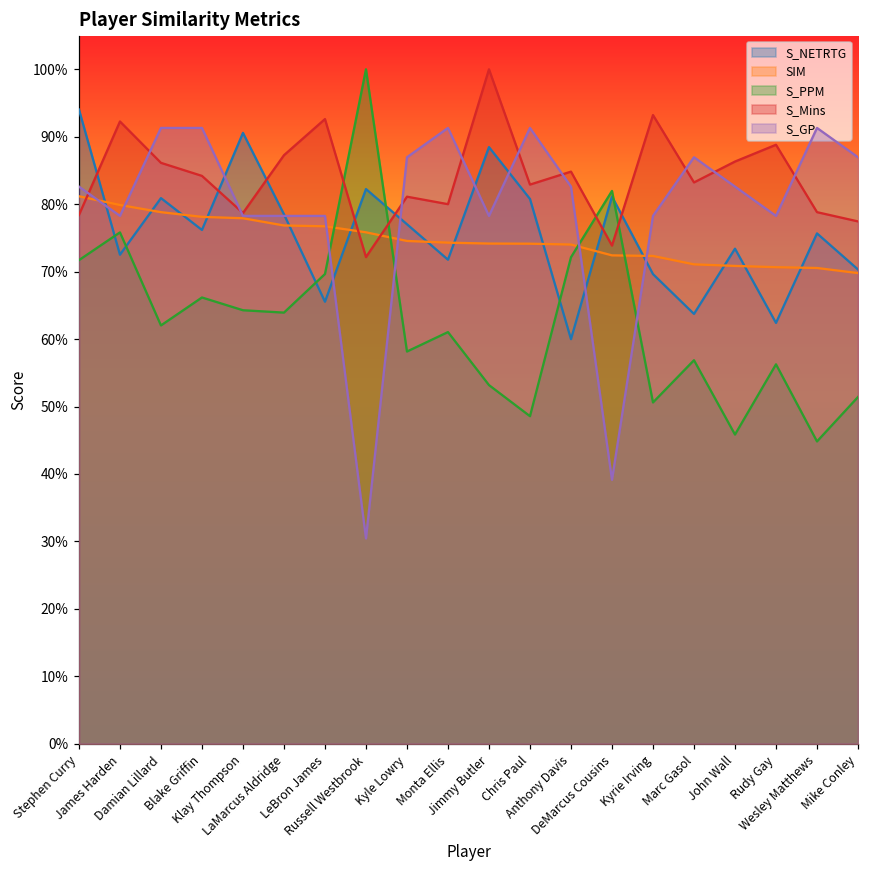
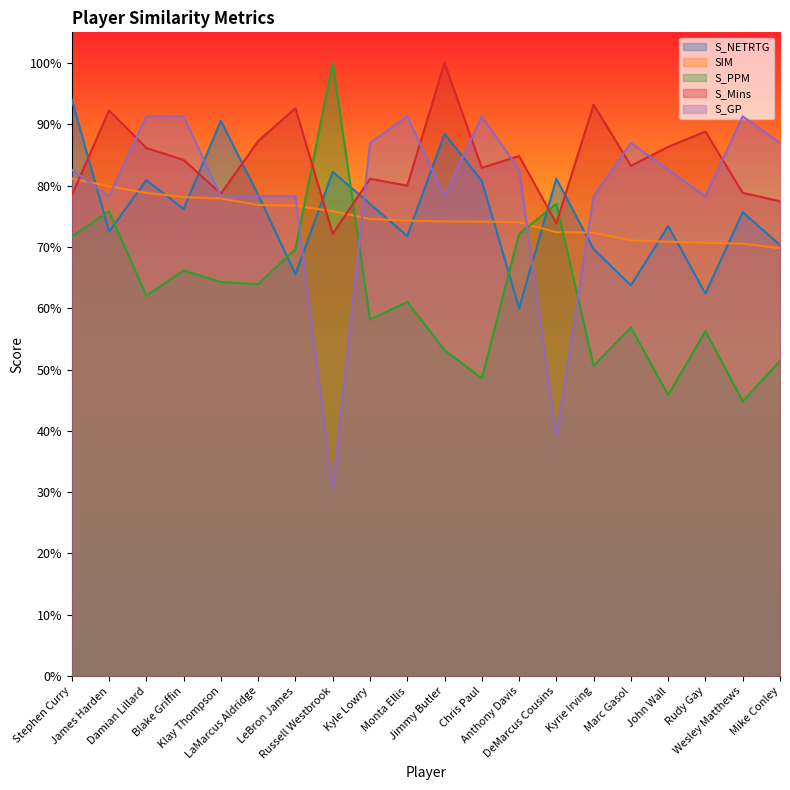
  {
    "S_NETRTG": {
      "Stephen Curry": "94%",
      "James Harden": "73%",
      "Damian Lillard": "81%",
      "Blake Griffin": "76%",
      "Klay Thompson": "91%",
      "LeBron James": "66%",
      "Russell Westbrook": "82%",
      "Kyle Lowry": "77%",
      "Monta Ellis": "72%",
      "Jimmy Butler": "88%",
      "Chris Paul": "81%",
      "Anthony Davis": "60%",
      "DeMarcus Cousins": "81%",
      "Kyrie Irving": "70%",
      "Marc Gasol": "64%",
      "John Wall": "73%",
      "Rudy Gay": "62%",
      "Wesley Matthews": "76%",
      "Mike Conley": "70%"
    },
    "S_PPM": {
      "Stephen Curry": "72%",
      "James Harden": "76%",
      "Damian Lillard": "62%",
      "Blake Griffin": "66%",
      "Klay Thompson": "64%",
      "LaMarcus Aldridge": "64%",
      "LeBron James": "70%",
      "Russell Westbrook": "100%",
      "Kyle Lowry": "58%",
      "Monta Ellis": "61%",
      "Jimmy Butler": "53%",
      "Chris Paul": "49%",
      "Anthony Davis": "72%",
-     "DeMarcus Cousins": "82%",
+     "DeMarcus Cousins": "77%",
      "Kyrie Irving": "51%",
      "Marc Gasol": "57%",
      "John Wall": "46%",
      "Rudy Gay": "56%",
      "Wesley Matthews": "45%",
      "Mike Conley": "51%"
    },
    "S_GP": {
      "Stephen Curry": "83%",
      "James Harden": "78%",
      "Damian Lillard": "91%",
      "Blake Griffin": "91%",
      "LeBron James": "78%",
      "Russell Westbrook": "30%",
      "Kyle Lowry": "87%",
      "Monta Ellis": "91%",
      "Jimmy Butler": "78%",
      "Chris Paul": "91%",
      "Anthony Davis": "83%",
      "DeMarcus Cousins": "39%",
      "Kyrie Irving": "78%",
      "Marc Gasol": "87%",
      "John Wall": "83%",
      "Rudy Gay": "78%",
      "Mike Conley": "87%"
    }
  }
